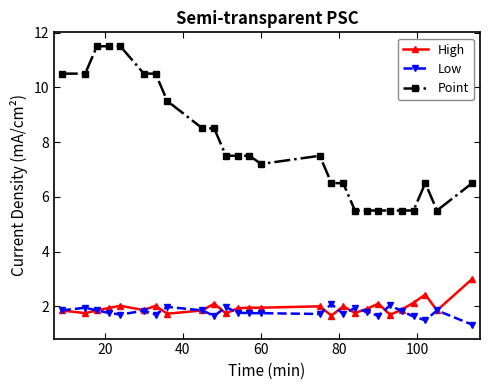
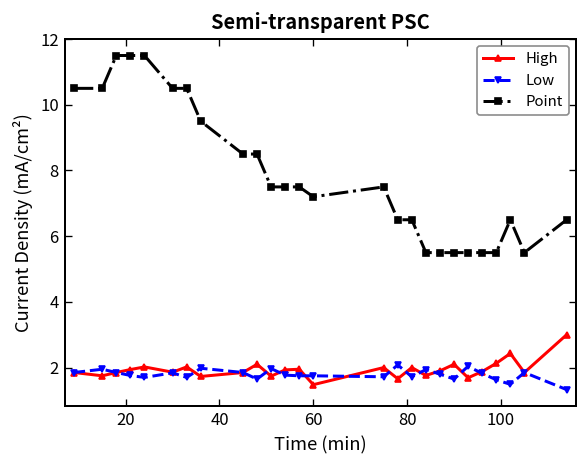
  {
    "High": {
-     "60": 2.0
+     "60": 1.5
    },
    "Low": {
      "60": 1.8
    },
    "Point": {
      "60": 7.2
    }
  }
